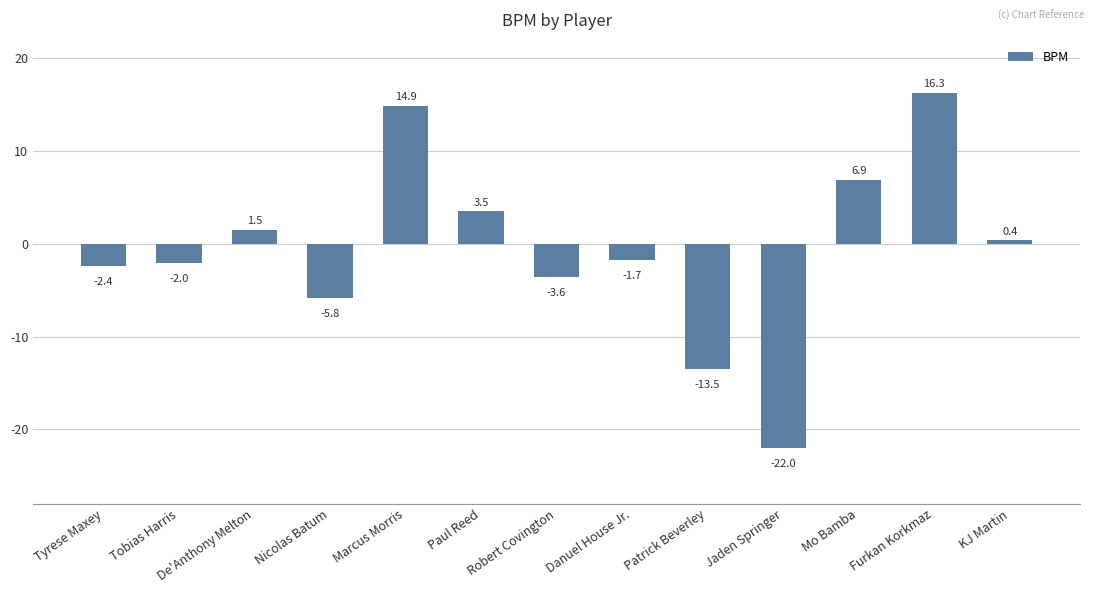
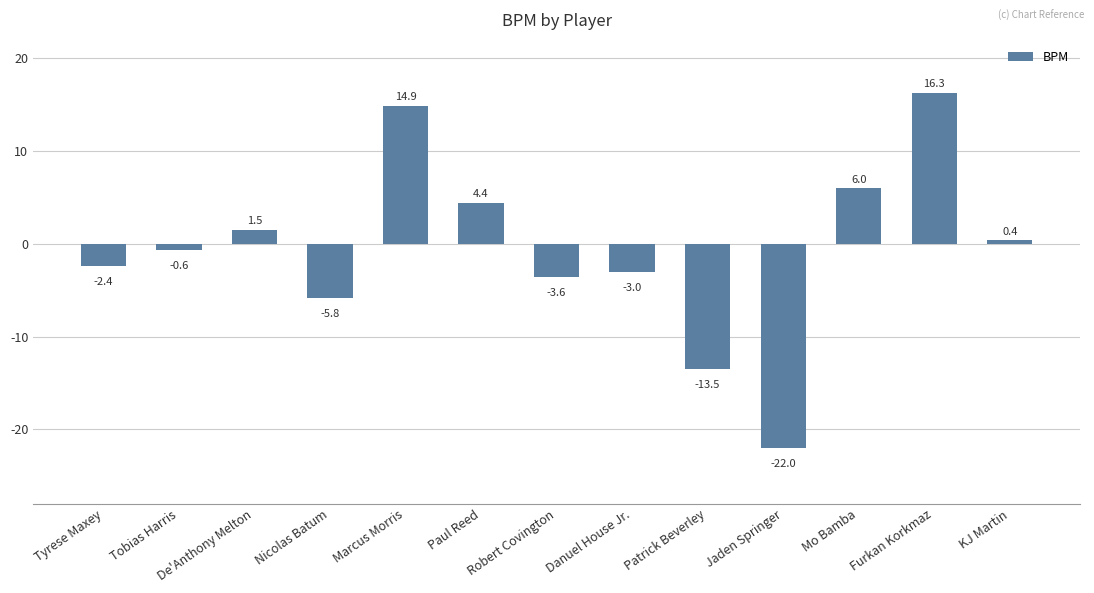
  {
    "Tyrese Maxey": -2.4,
-   "Tobias Harris": -2.0,
+   "Tobias Harris": -0.6,
    "De'Anthony Melton": 1.5,
    "Nicolas Batum": -5.8,
    "Marcus Morris": 14.9,
-   "Paul Reed": 3.5,
+   "Paul Reed": 4.4,
    "Robert Covington": -3.6,
-   "Danuel House Jr.": -1.7,
+   "Danuel House Jr.": -3.0,
    "Patrick Beverley": -13.5,
    "Jaden Springer": -22.0,
-   "Mo Bamba": 6.9,
+   "Mo Bamba": 6.0,
    "Furkan Korkmaz": 16.3,
    "KJ Martin": 0.4
  }
